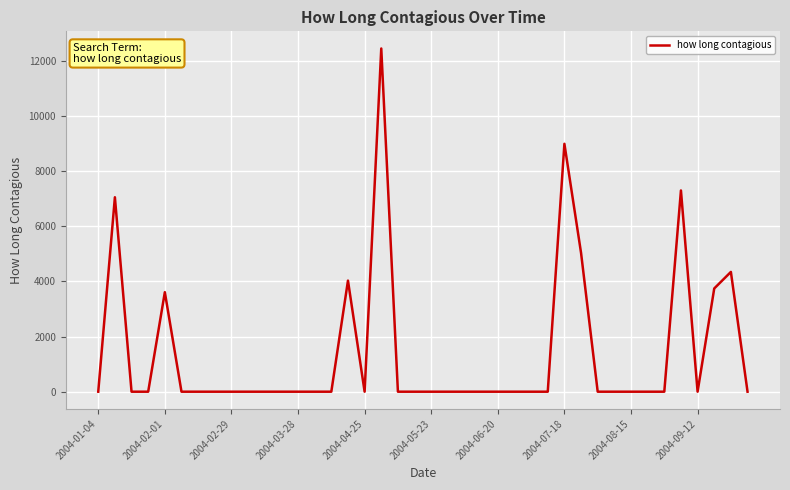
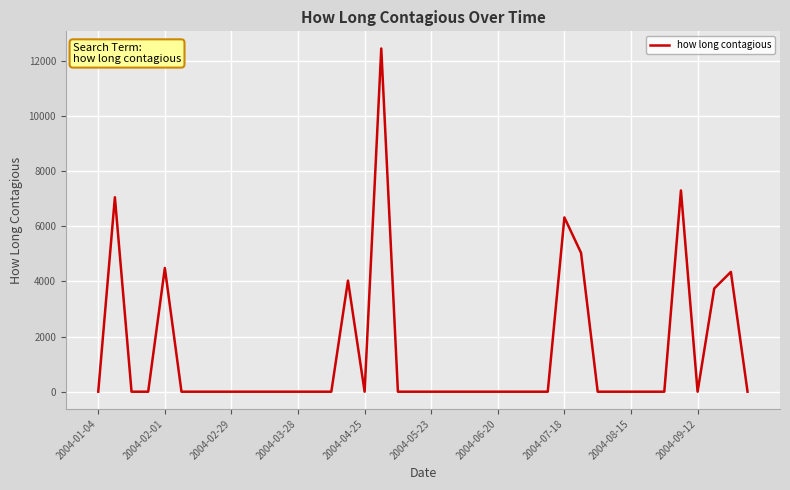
  {
    "2004-01-04": 0,
-   "2004-02-01": 3600,
+   "2004-02-01": 4500,
    "2004-02-29": 0,
    "2004-03-28": 0,
    "2004-04-25": 0,
    "2004-05-23": 0,
    "2004-06-20": 0,
-   "2004-07-18": 9000,
+   "2004-07-18": 6300,
    "2004-08-15": 0,
    "2004-09-12": 0
  }
